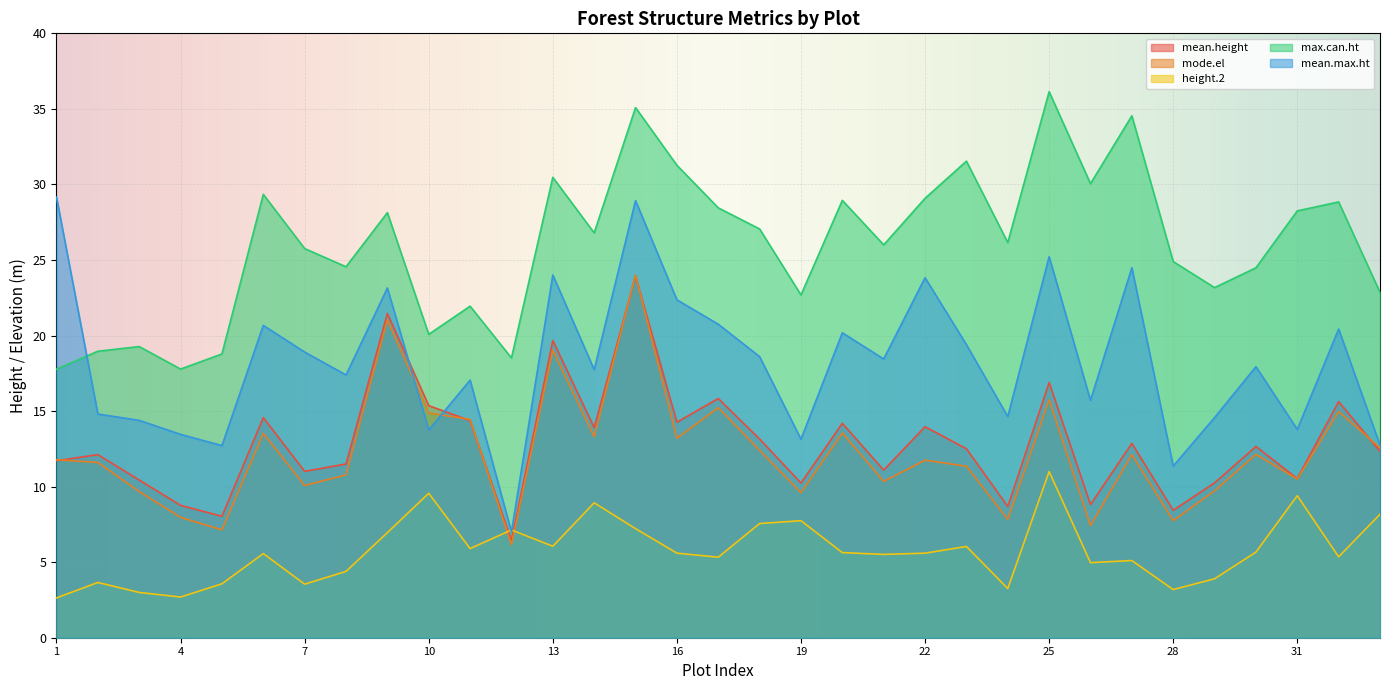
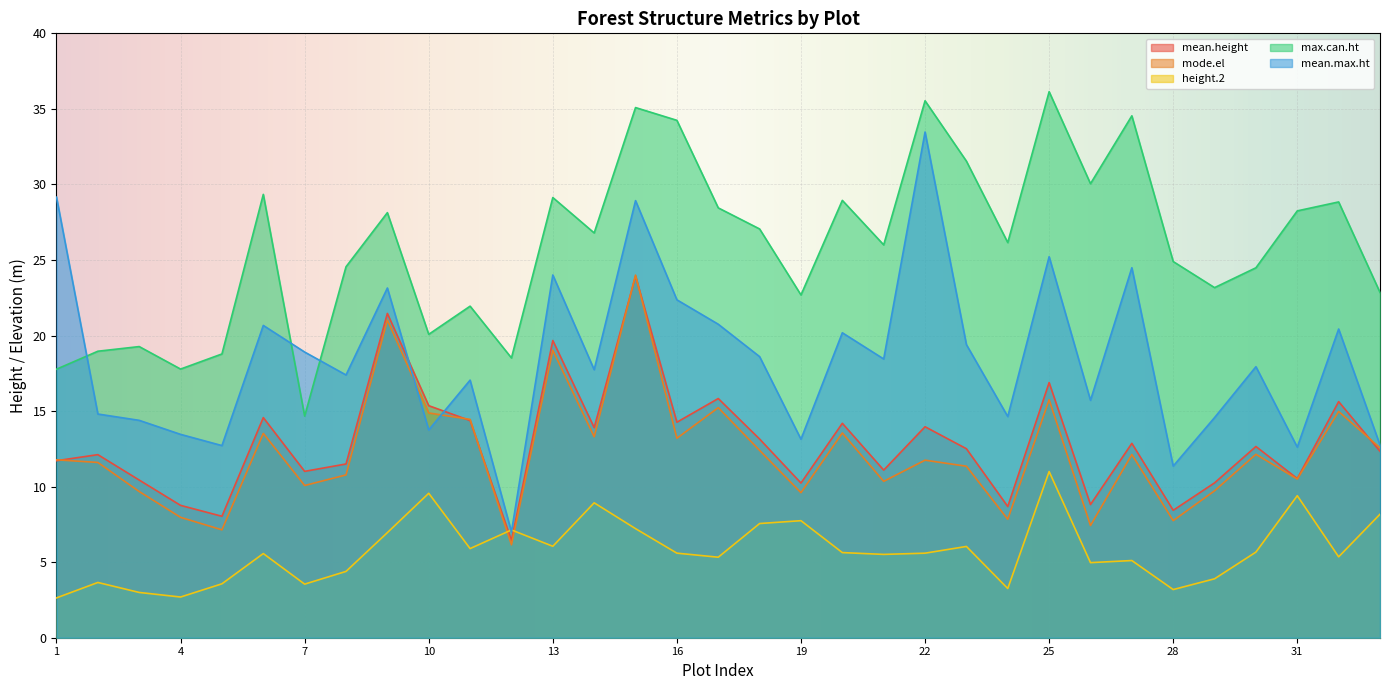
  {
    "height.2": {
      "1": 2.6,
      "4": 2.7,
      "7": 3.5,
      "10": 9.6,
      "13": 6.1,
      "16": 5.6,
      "19": 7.7,
      "22": 5.6,
      "25": 11.0,
      "28": 3.2,
      "31": 9.4
    },
    "max.can.ht": {
      "1": 17.8,
      "4": 17.8,
-     "7": 25.8,
+     "7": 14.7,
      "10": 20.1,
-     "13": 30.5,
-     "16": 31.3,
+     "13": 29.1,
+     "16": 34.2,
      "19": 22.7,
-     "22": 29.1,
+     "22": 35.5,
      "25": 36.1,
      "28": 24.9,
      "31": 28.2
    },
    "mean.max.ht": {
      "1": 29.2,
      "4": 13.5,
      "7": 18.9,
      "10": 13.8,
      "13": 24.0,
      "16": 22.4,
      "19": 13.1,
-     "22": 23.8,
+     "22": 33.5,
      "25": 25.2,
      "28": 11.4,
-     "31": 13.8
+     "31": 12.6
    }
  }
